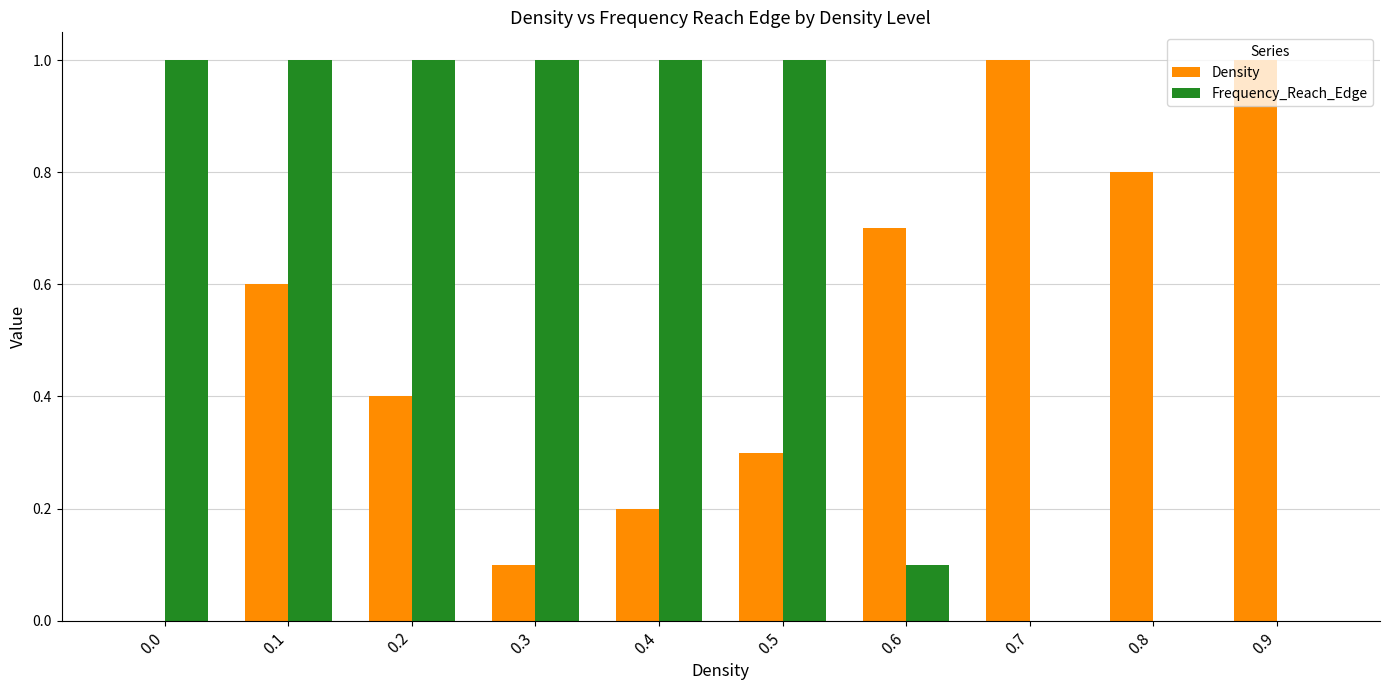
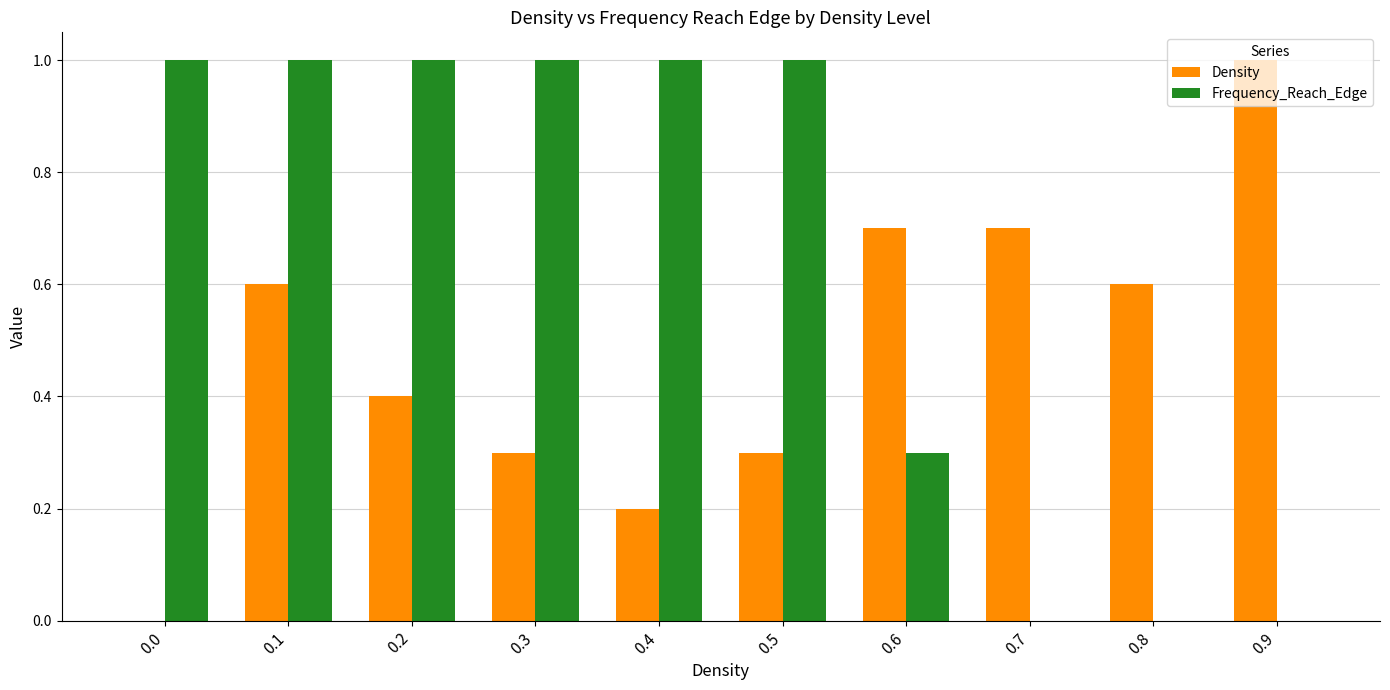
  {
    "Density": {
      "0.0": 0.0,
      "0.1": 0.6,
      "0.2": 0.4,
-     "0.3": 0.1,
+     "0.3": 0.3,
      "0.4": 0.2,
      "0.5": 0.3,
      "0.6": 0.7,
-     "0.7": 1.0,
-     "0.8": 0.8
+     "0.7": 0.7,
+     "0.8": 0.6
    },
    "Frequency_Reach_Edge": {
      "0.0": 1.0,
      "0.1": 1.0,
      "0.2": 1.0,
      "0.3": 1.0,
      "0.4": 1.0,
      "0.5": 1.0,
-     "0.6": 0.1,
+     "0.6": 0.3,
      "0.7": 0.0,
      "0.8": 0.0,
      "0.9": 0.0
    }
  }
